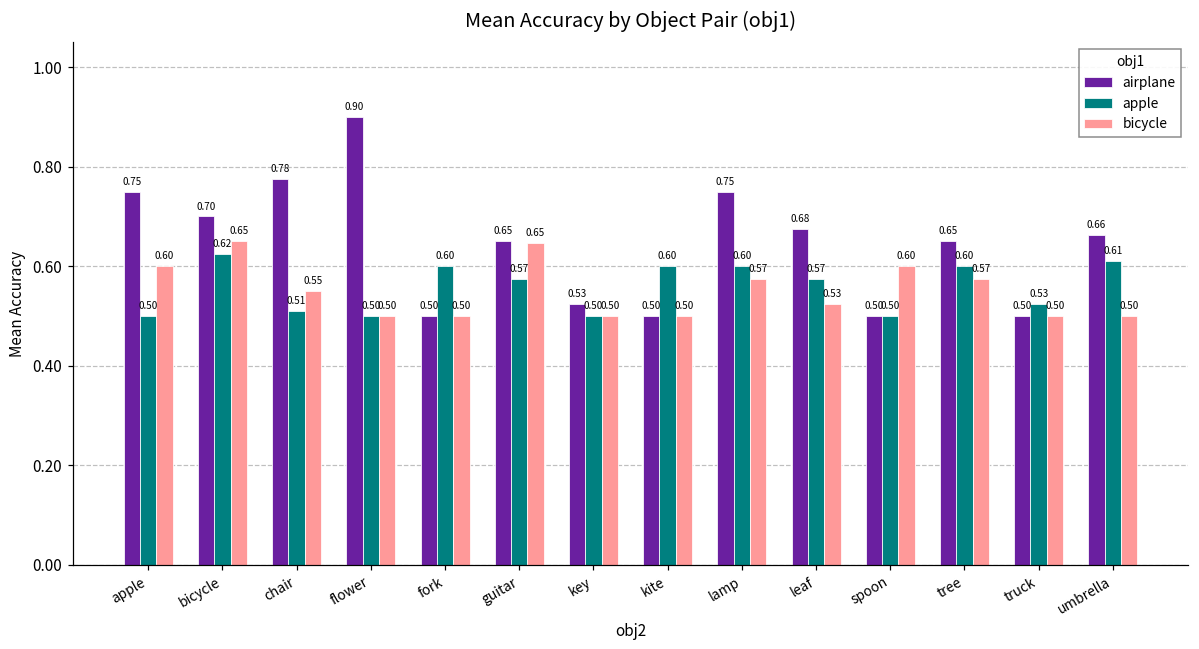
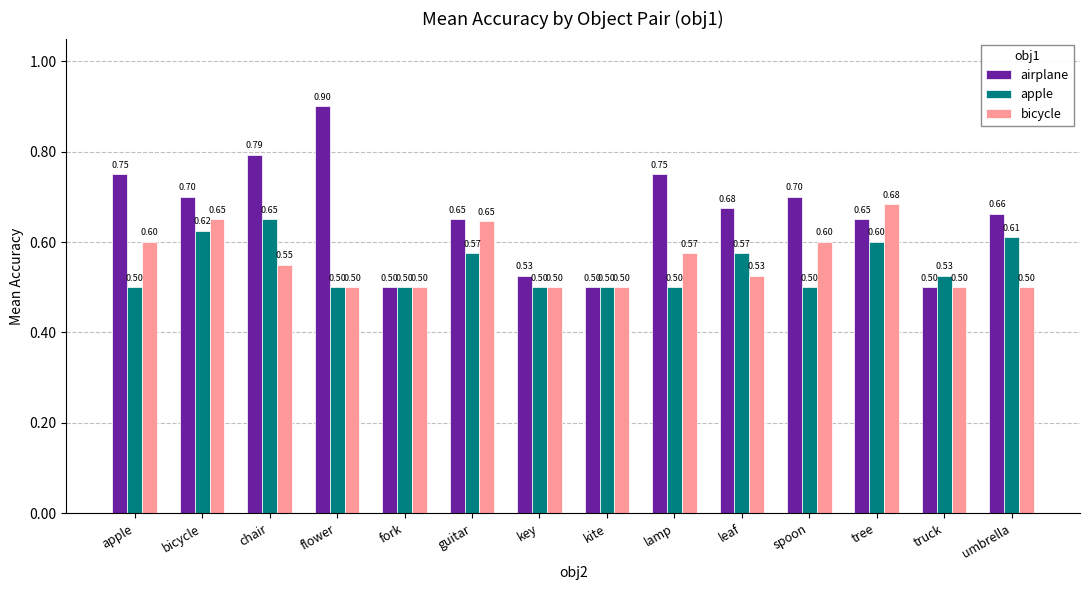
  {
    "airplane": {
      "apple": 0.75,
      "bicycle": 0.70,
-     "chair": 0.78,
+     "chair": 0.79,
      "flower": 0.90,
      "guitar": 0.65,
      "key": 0.53,
      "lamp": 0.75,
      "leaf": 0.68,
-     "spoon": 0.50,
+     "spoon": 0.70,
      "tree": 0.65,
      "truck": 0.50,
      "umbrella": 0.66
    },
    "apple": {
      "apple": 0.50,
      "bicycle": 0.62,
-     "chair": 0.51,
-     "fork": 0.60,
+     "chair": 0.65,
+     "fork": 0.50,
      "guitar": 0.57,
-     "kite": 0.60,
-     "lamp": 0.60,
+     "kite": 0.50,
+     "lamp": 0.50,
      "leaf": 0.57,
      "spoon": 0.50,
      "tree": 0.60,
      "truck": 0.53,
      "umbrella": 0.61
    },
    "bicycle": {
      "apple": 0.60,
      "bicycle": 0.65,
      "chair": 0.55,
      "guitar": 0.65,
      "lamp": 0.57,
      "leaf": 0.53,
      "spoon": 0.60,
-     "tree": 0.57,
+     "tree": 0.68,
      "truck": 0.50,
      "umbrella": 0.50
    }
  }
